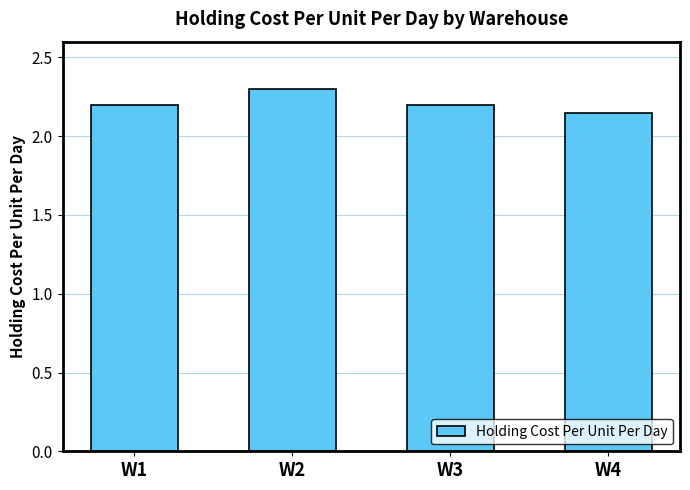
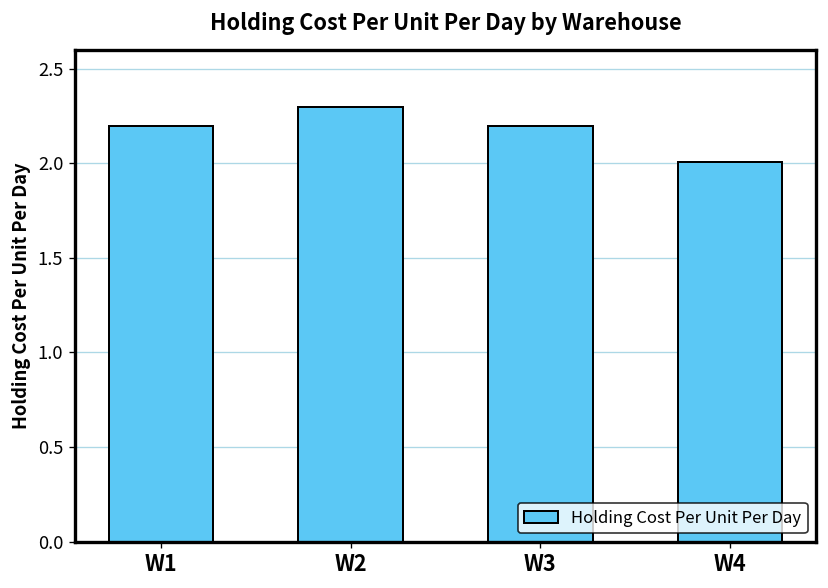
  {
    "W1": 2.20,
    "W2": 2.30,
    "W3": 2.20,
-   "W4": 2.15
+   "W4": 2.01
  }
